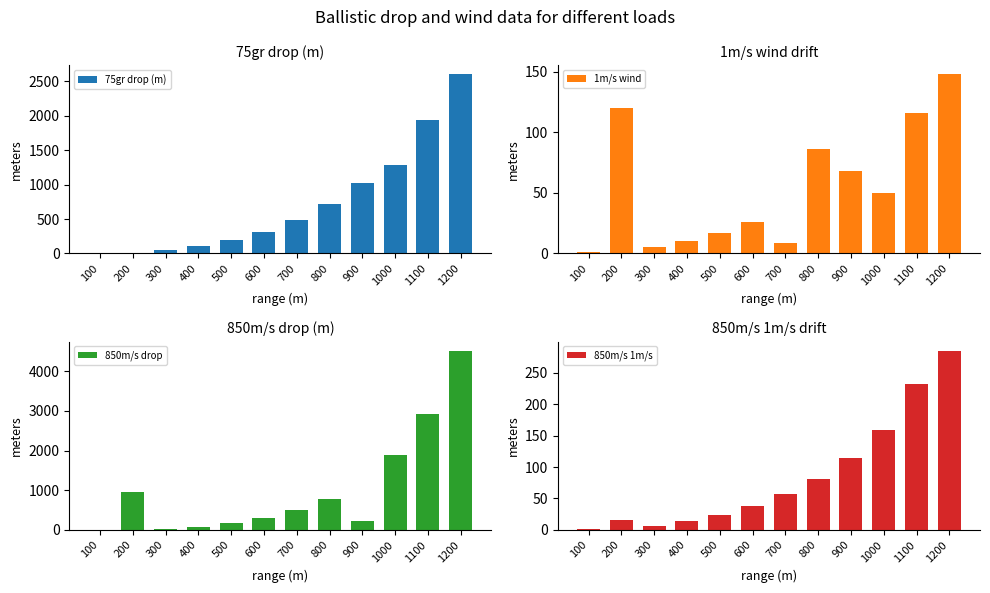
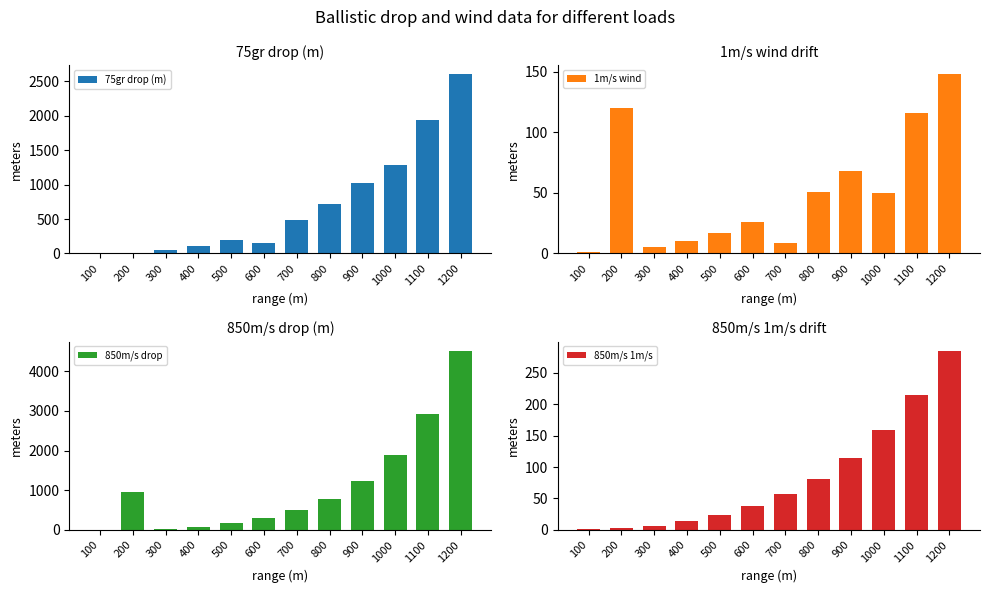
  {
    "75gr drop (m)": {
      "100": 0,
      "300": 0,
      "400": 100,
      "500": 200,
-     "600": 300,
+     "600": 100,
      "700": 500,
      "800": 700,
      "900": 1000,
      "1000": 1300,
      "1100": 1900,
      "1200": 2600
    },
    "1m/s wind drift": {
      "200": 120,
      "300": 5,
      "400": 10,
      "500": 17,
      "600": 26,
      "700": 9,
-     "800": 86,
+     "800": 51,
      "900": 68,
      "1000": 50,
      "1100": 116,
      "1200": 148
    },
    "850m/s drop (m)": {
      "100": 0,
      "200": 1000,
      "400": 100,
      "500": 200,
      "600": 300,
      "700": 500,
      "800": 800,
-     "900": 200,
+     "900": 1200,
      "1000": 1900,
      "1100": 2900,
      "1200": 4500
    },
    "850m/s 1m/s drift": {
-     "200": 20,
+     "200": 0,
      "300": 10,
      "400": 10,
      "500": 20,
      "600": 40,
      "700": 60,
      "800": 80,
      "900": 120,
      "1000": 160,
-     "1100": 230,
+     "1100": 210,
      "1200": 290
    }
  }
